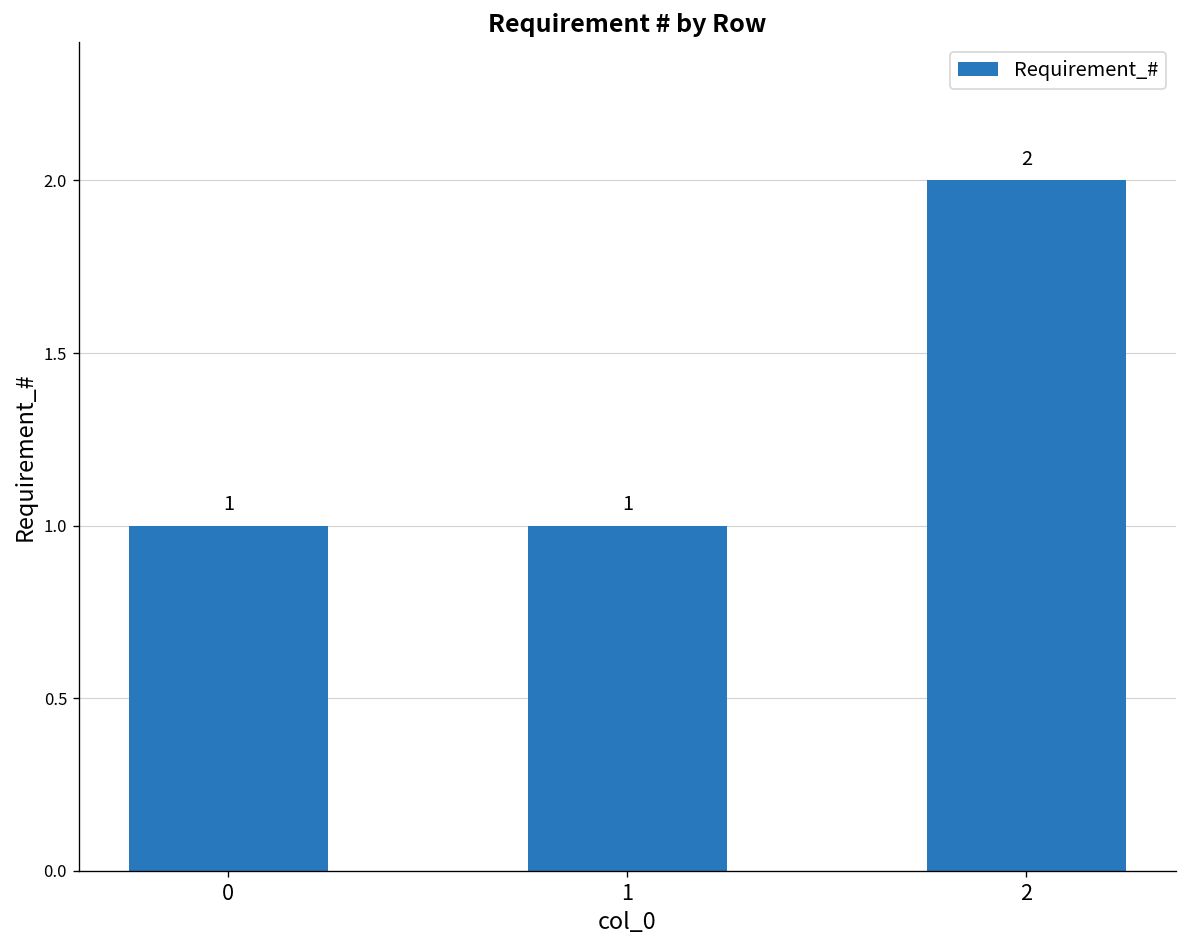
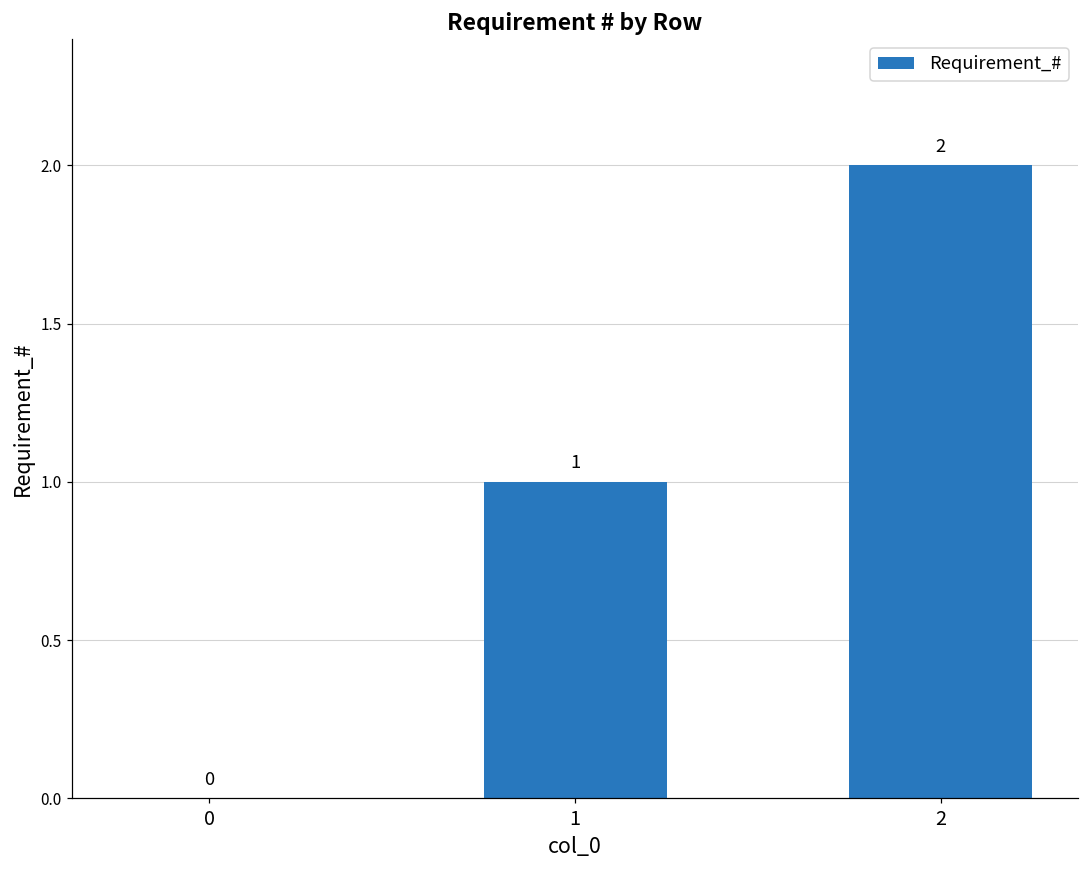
  {
-   "0": 1,
+   "0": 0,
    "1": 1,
    "2": 2
  }
